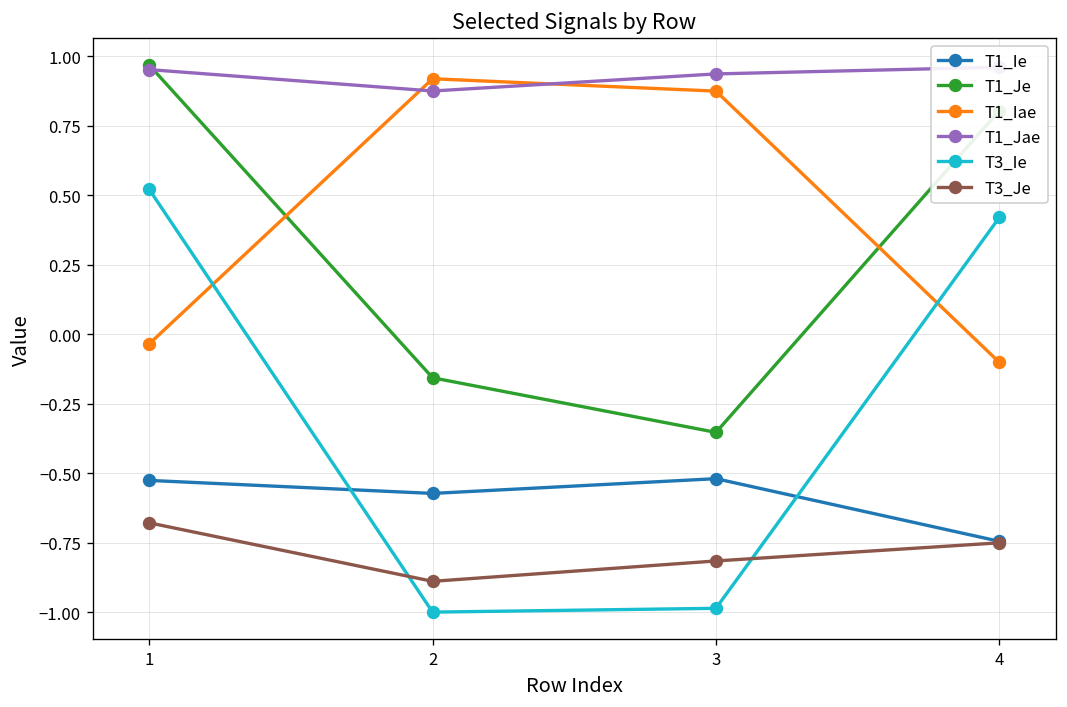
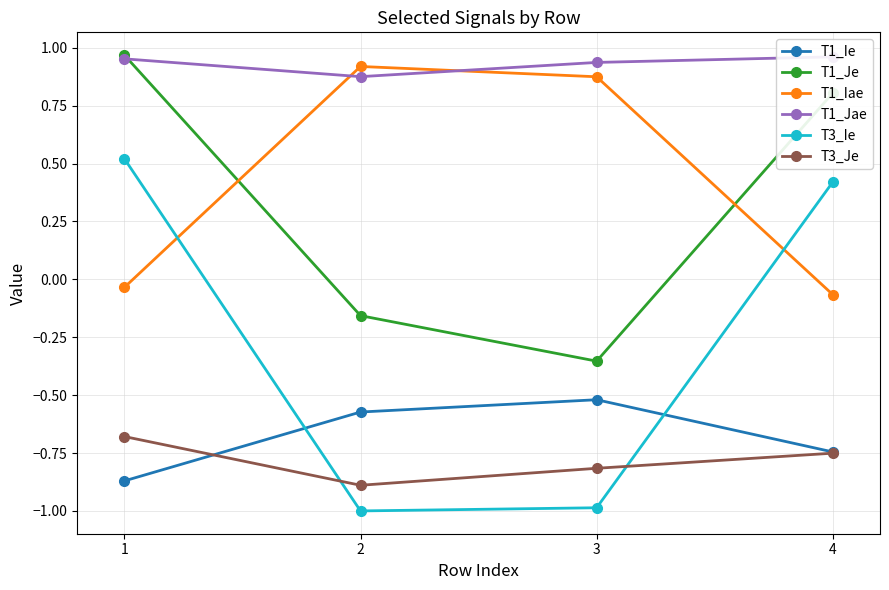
  {
    "T1_Ie": {
-     "1": -0.53,
+     "1": -0.87,
      "2": -0.57,
      "3": -0.52
    },
    "T1_Je": {
      "1": 0.97,
      "2": -0.16,
      "3": -0.35
    },
    "T1_Iae": {
      "1": -0.03,
      "2": 0.92,
      "3": 0.87,
-     "4": -0.10
+     "4": -0.07
    },
    "T1_Jae": {
      "1": 0.95,
      "2": 0.88,
      "3": 0.94
    },
    "T3_Ie": {
      "1": 0.52,
      "2": -1.00,
      "3": -0.99,
      "4": 0.42
    },
    "T3_Je": {
      "1": -0.68,
      "2": -0.89,
      "3": -0.82
    }
  }
